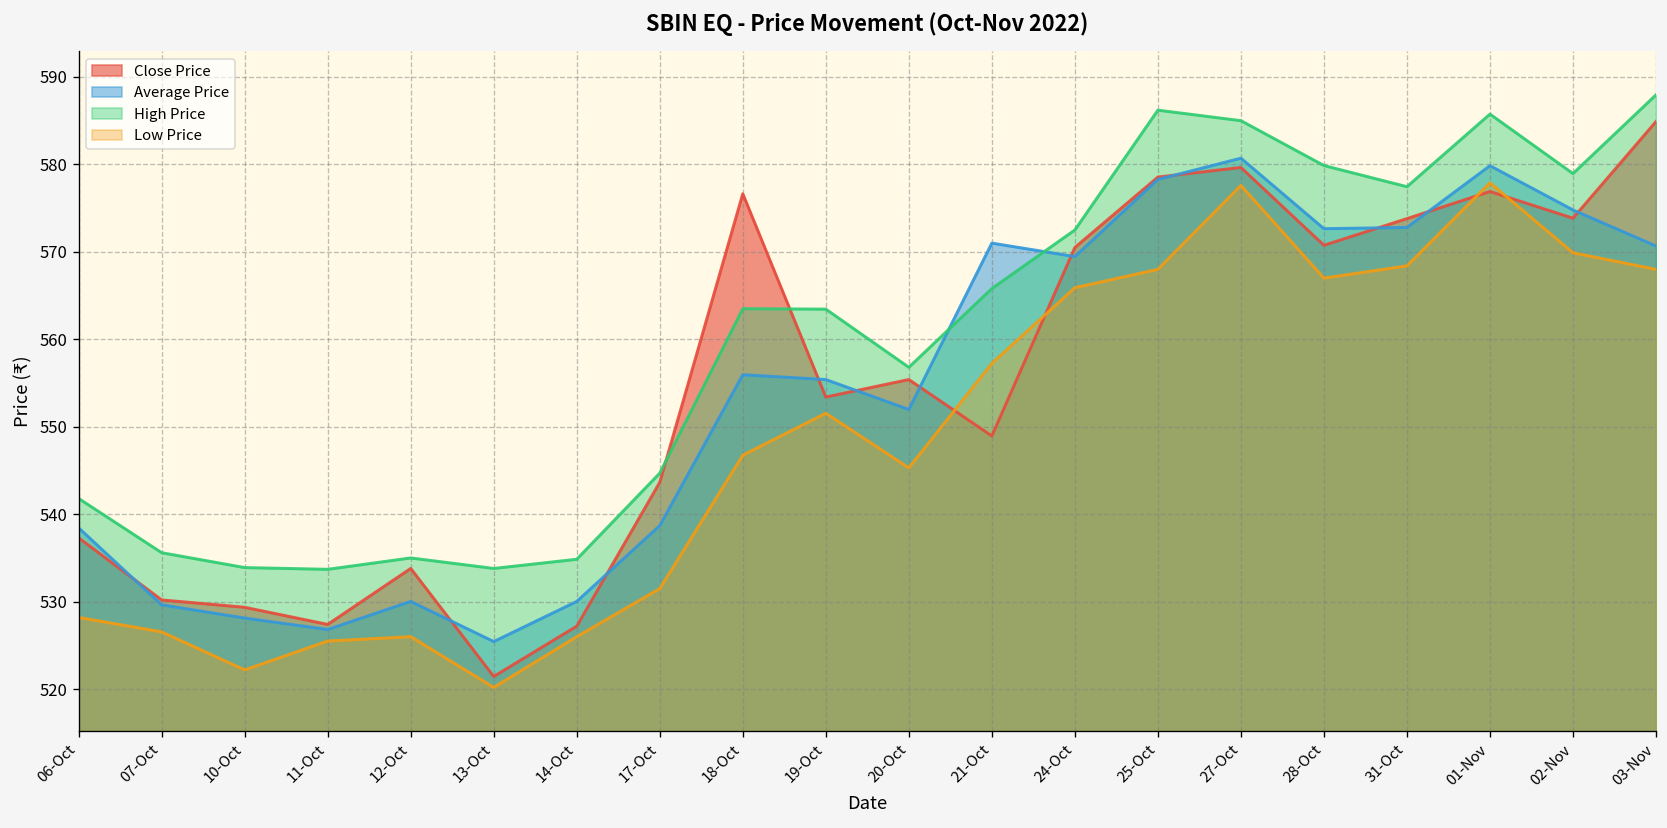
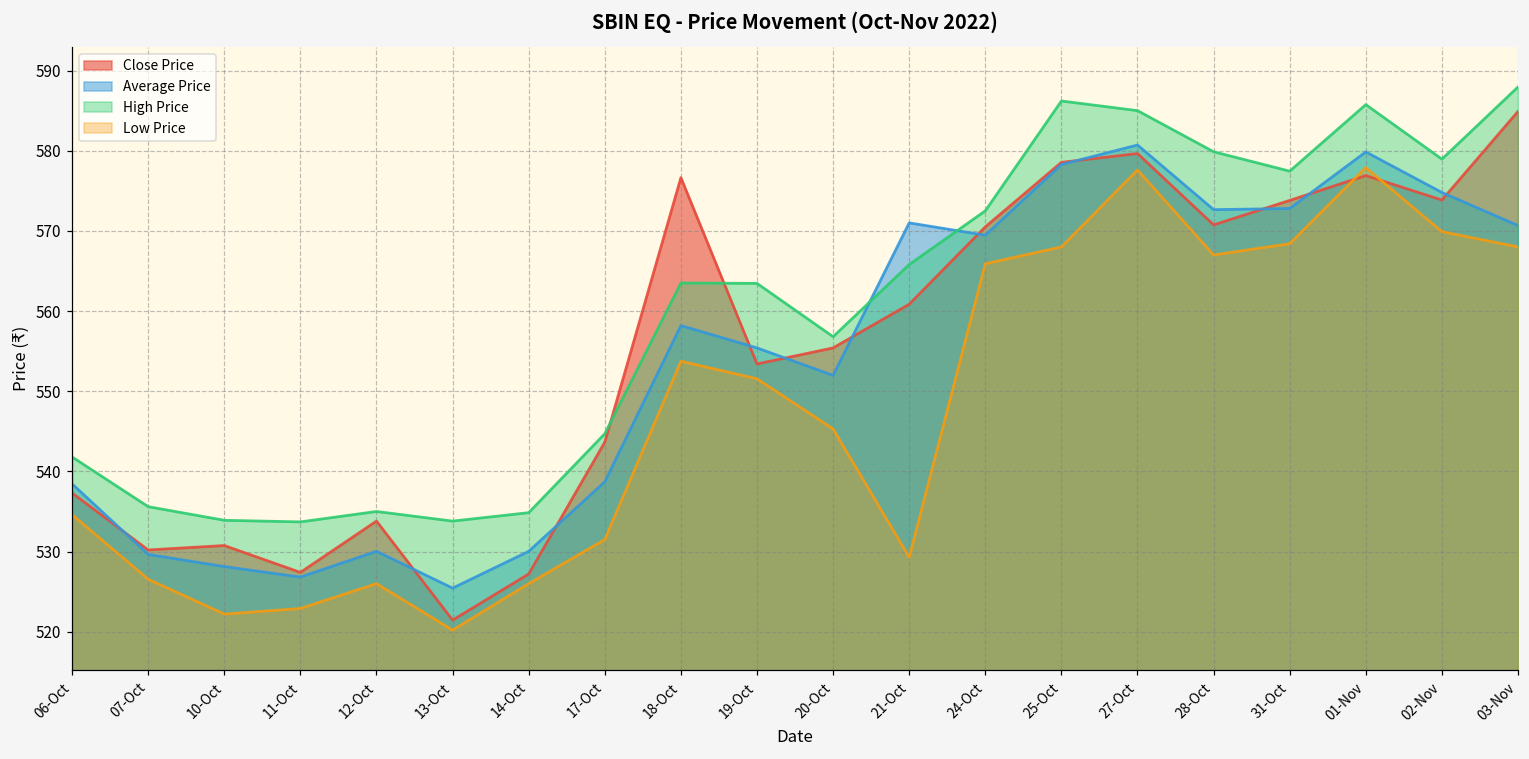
  {
    "Close Price": {
      "06-Oct": 537,
      "07-Oct": 530,
-     "10-Oct": 529,
+     "10-Oct": 531,
      "11-Oct": 527,
      "12-Oct": 534,
      "13-Oct": 521,
      "14-Oct": 527,
      "17-Oct": 544,
      "18-Oct": 577,
      "19-Oct": 553,
      "20-Oct": 555,
-     "21-Oct": 549,
+     "21-Oct": 561,
      "24-Oct": 571,
      "27-Oct": 580,
      "28-Oct": 571,
      "31-Oct": 574,
      "01-Nov": 577,
      "02-Nov": 574,
      "03-Nov": 585
    },
    "Average Price": {
      "06-Oct": 538,
      "07-Oct": 530,
      "10-Oct": 528,
      "11-Oct": 527,
      "12-Oct": 530,
      "13-Oct": 525,
      "14-Oct": 530,
      "17-Oct": 539,
-     "18-Oct": 556,
+     "18-Oct": 558,
      "19-Oct": 555,
      "20-Oct": 552,
      "21-Oct": 571,
      "24-Oct": 569,
      "27-Oct": 581,
      "28-Oct": 573,
      "31-Oct": 573,
      "01-Nov": 580,
      "02-Nov": 575,
      "03-Nov": 571
    },
    "High Price": {
      "06-Oct": 542,
      "07-Oct": 536,
      "10-Oct": 534,
      "11-Oct": 534,
      "12-Oct": 535,
      "13-Oct": 534,
      "14-Oct": 535,
      "17-Oct": 545,
      "18-Oct": 564,
      "19-Oct": 563,
      "20-Oct": 557,
      "21-Oct": 566,
      "24-Oct": 573,
      "25-Oct": 586,
      "27-Oct": 585,
      "28-Oct": 580,
      "31-Oct": 577,
      "01-Nov": 586,
      "02-Nov": 579,
      "03-Nov": 588
    },
    "Low Price": {
-     "06-Oct": 528,
+     "06-Oct": 535,
      "07-Oct": 527,
      "10-Oct": 522,
-     "11-Oct": 526,
+     "11-Oct": 523,
      "12-Oct": 526,
      "13-Oct": 520,
      "14-Oct": 526,
      "17-Oct": 532,
-     "18-Oct": 547,
+     "18-Oct": 554,
      "19-Oct": 552,
      "20-Oct": 545,
-     "21-Oct": 557,
+     "21-Oct": 529,
      "24-Oct": 566,
      "25-Oct": 568,
      "27-Oct": 578,
      "28-Oct": 567,
      "31-Oct": 568,
      "01-Nov": 578,
      "02-Nov": 570,
      "03-Nov": 568
    }
  }
